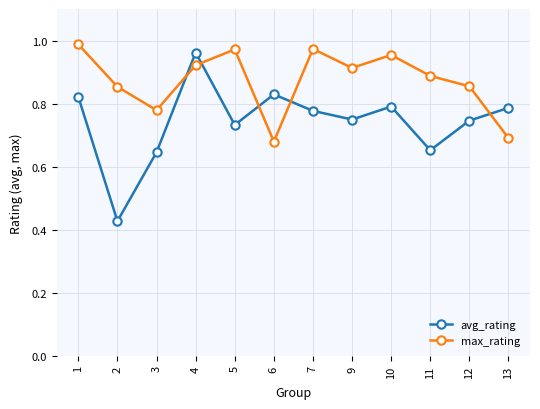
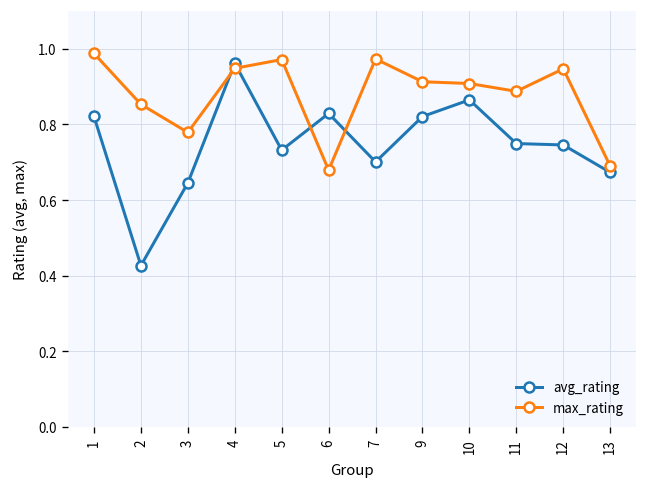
  {
    "avg_rating": {
      "1": 0.82,
      "2": 0.43,
      "3": 0.65,
      "4": 0.96,
      "5": 0.73,
      "6": 0.83,
-     "7": 0.78,
-     "9": 0.75,
-     "10": 0.79,
-     "11": 0.65,
+     "7": 0.70,
+     "9": 0.82,
+     "10": 0.86,
+     "11": 0.75,
      "12": 0.75,
-     "13": 0.79
+     "13": 0.67
    },
    "max_rating": {
      "1": 0.99,
      "2": 0.85,
      "3": 0.78,
-     "4": 0.92,
+     "4": 0.95,
      "5": 0.97,
      "6": 0.68,
      "7": 0.97,
      "9": 0.91,
-     "10": 0.95,
+     "10": 0.91,
      "11": 0.89,
-     "12": 0.85,
+     "12": 0.95,
      "13": 0.69
    }
  }
